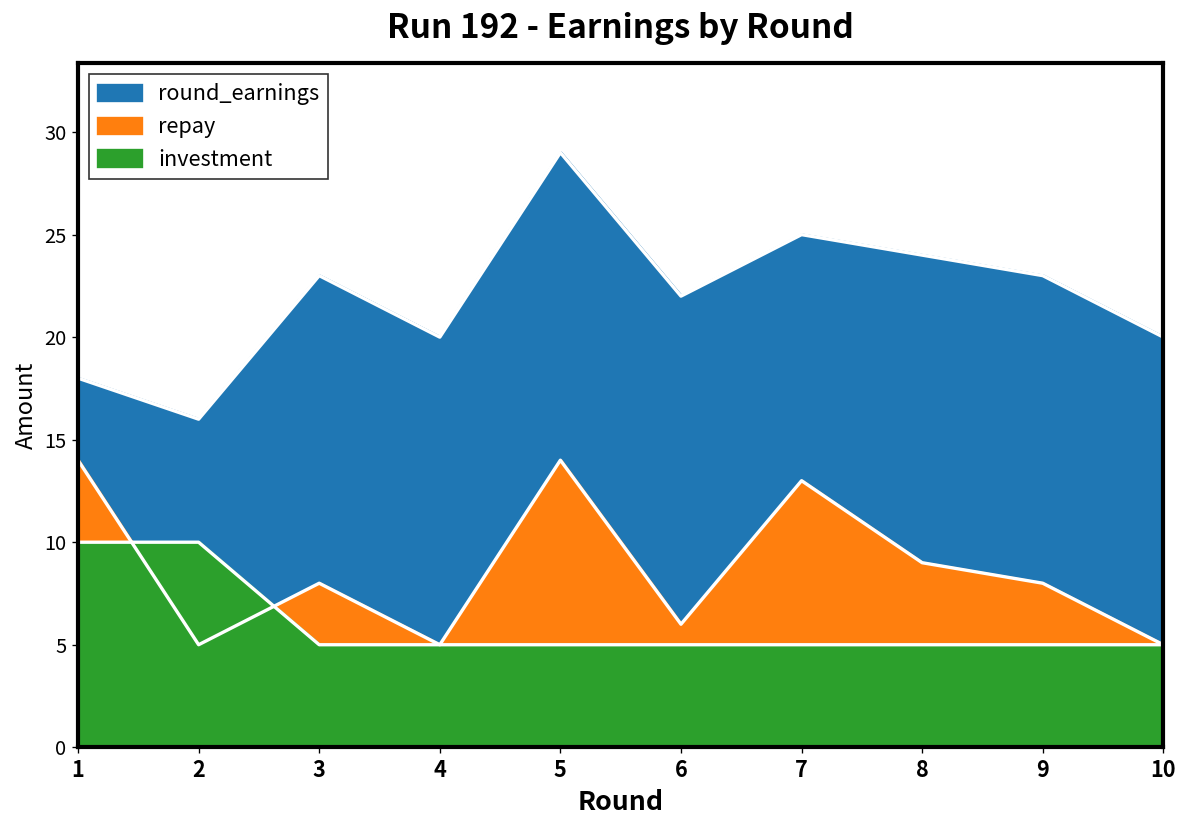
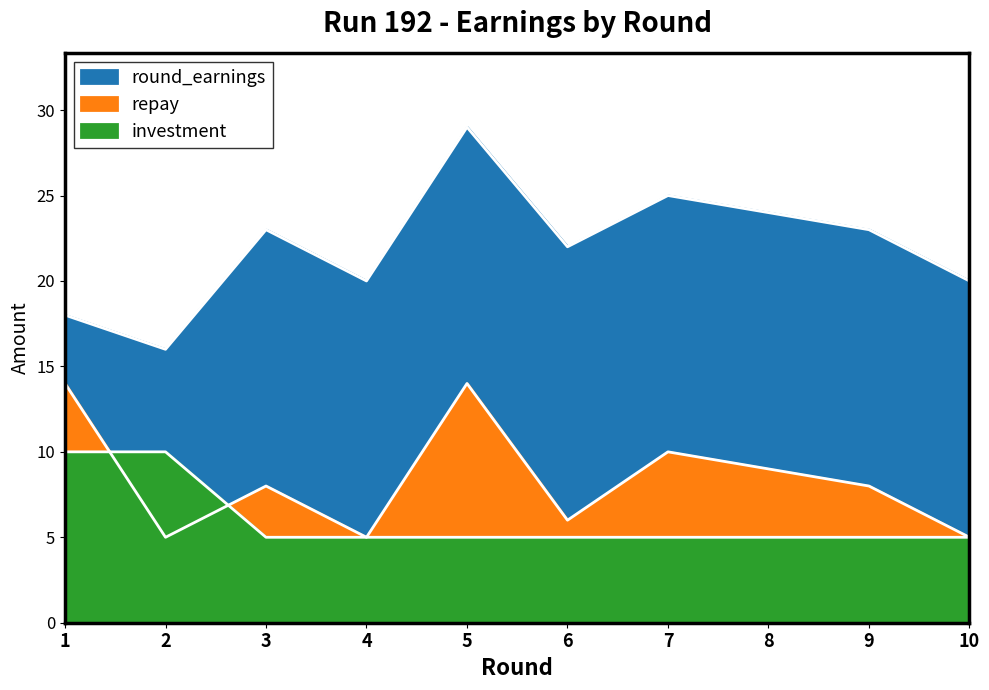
  {
    "round_earnings": {
      "1": 18,
      "2": 16,
      "3": 23,
      "4": 20,
      "5": 29,
      "6": 22,
      "7": 25,
      "8": 24,
      "9": 23,
      "10": 20
    },
    "repay": {
      "1": 14,
      "2": 5,
      "3": 8,
      "5": 14,
      "6": 6,
-     "7": 13,
+     "7": 10,
      "8": 9,
      "9": 8
    },
    "investment": {
      "1": 10,
      "2": 10,
      "3": 5,
      "5": 5,
      "6": 5,
      "7": 5,
      "8": 5,
      "9": 5
    }
  }
